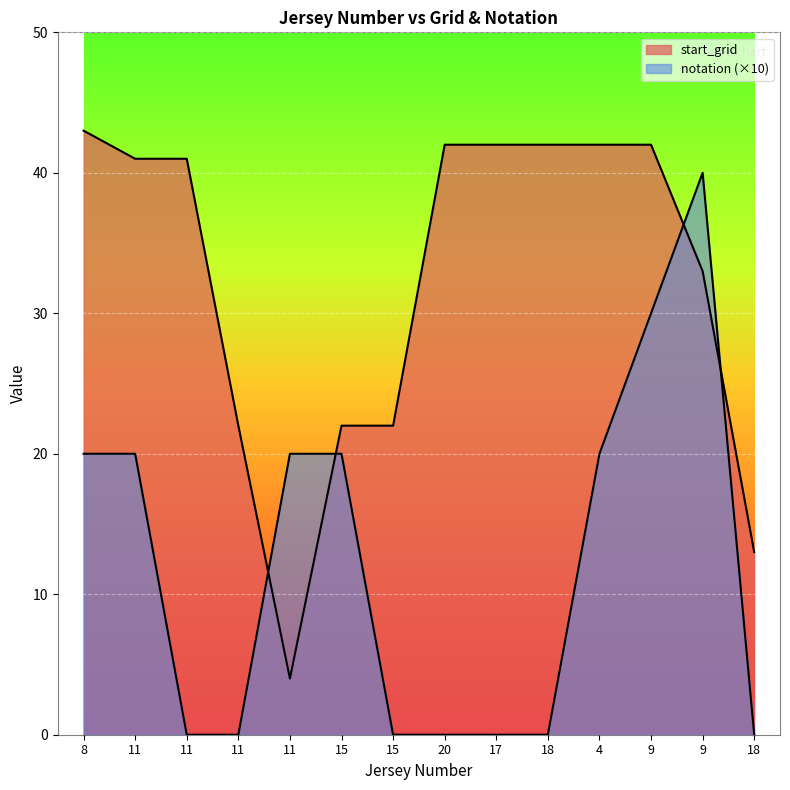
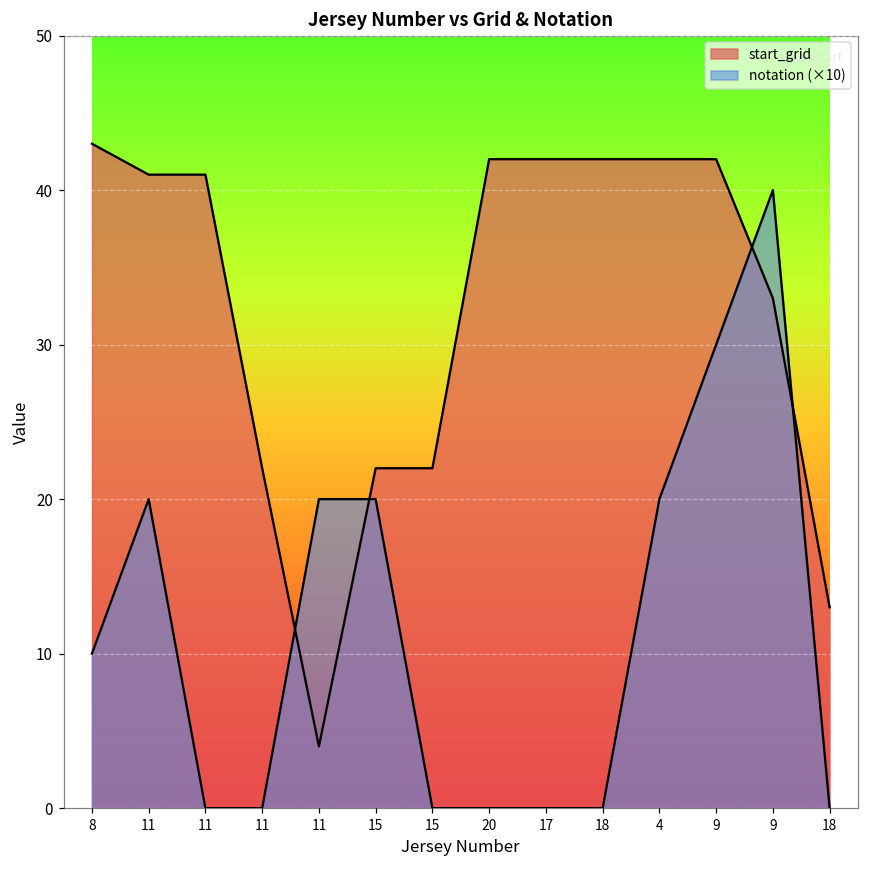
  {
    "start_grid": {
      "8": 43.0,
      "20": 42.0,
      "17": 42.0,
      "4": 42.0
    },
    "notation (×10)": {
-     "8": 20.0,
+     "8": 10.0,
      "20": 0.0,
      "17": 0.0,
      "4": 20.0
    }
  }
